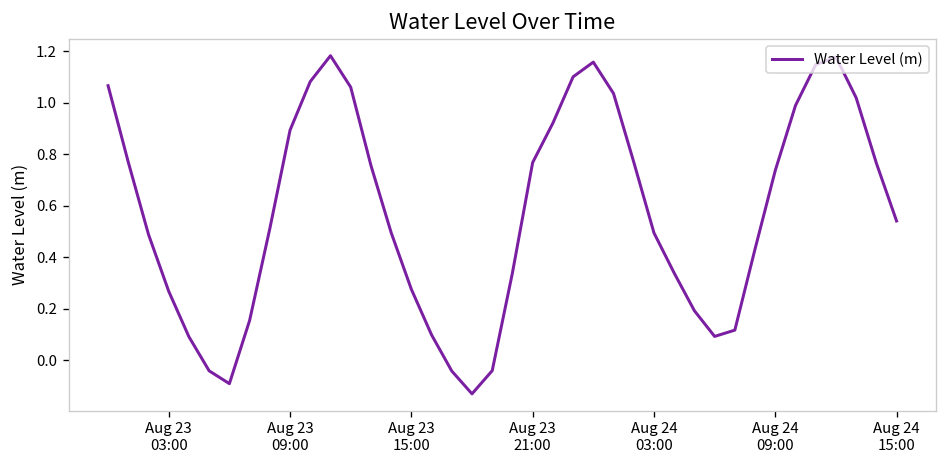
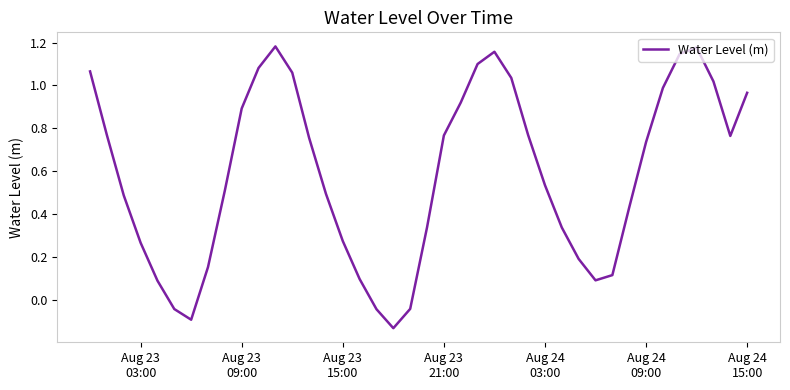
  {
    "Aug 23 03:00": 0.27,
    "Aug 23 09:00": 0.89,
    "Aug 23 15:00": 0.28,
    "Aug 23 21:00": 0.77,
-   "Aug 24 03:00": 0.49,
+   "Aug 24 03:00": 0.54,
    "Aug 24 09:00": 0.74,
-   "Aug 24 15:00": 0.54
+   "Aug 24 15:00": 0.97
  }
